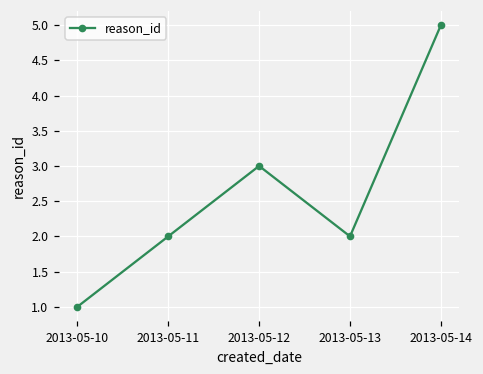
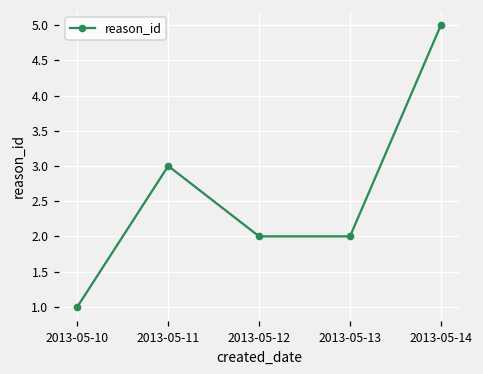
  {
    "2013-05-10": 1,
-   "2013-05-11": 2,
-   "2013-05-12": 3,
+   "2013-05-11": 3,
+   "2013-05-12": 2,
    "2013-05-13": 2,
    "2013-05-14": 5
  }
